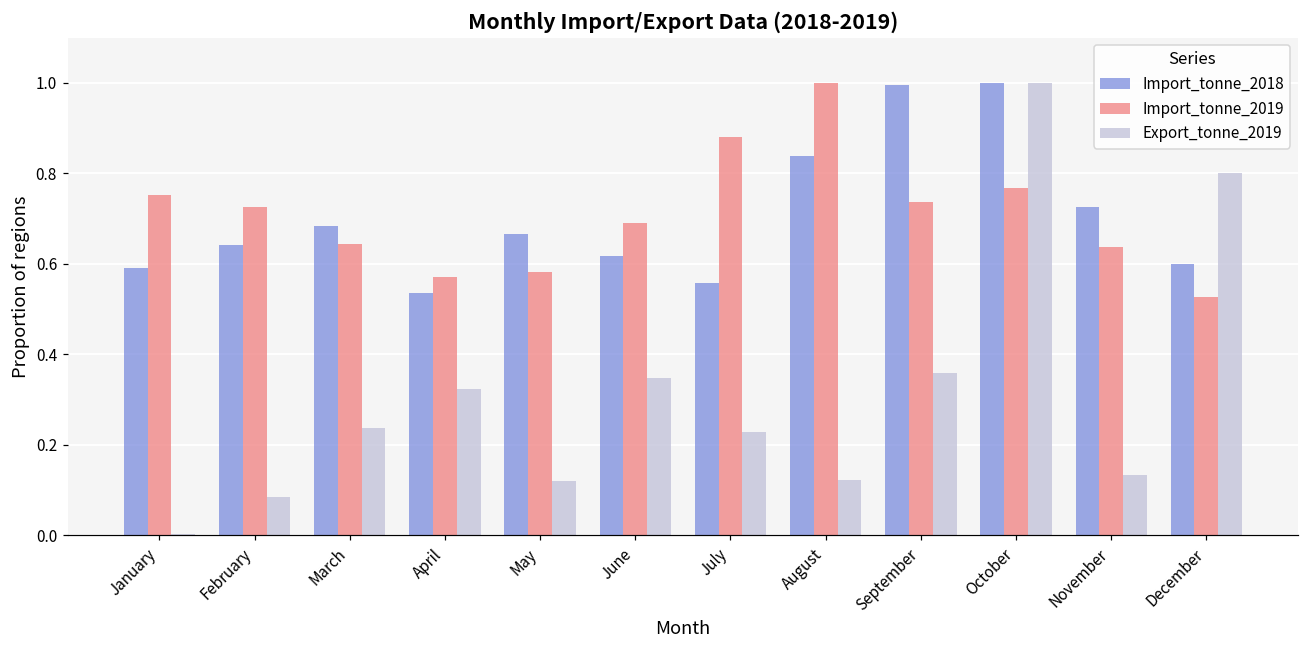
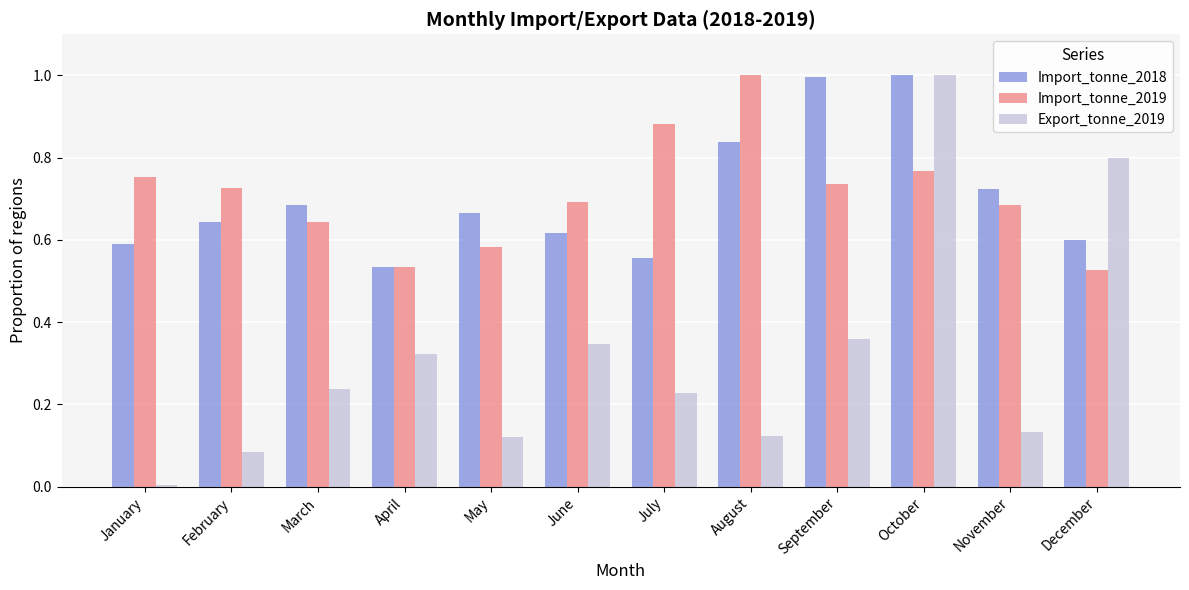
  {
    "Import_tonne_2018": {
      "January": 0.59,
      "February": 0.64,
      "March": 0.68,
      "April": 0.53,
      "May": 0.67,
      "June": 0.62,
      "July": 0.56,
      "August": 0.84,
      "September": 1.00,
      "October": 1.00,
      "November": 0.72,
      "December": 0.60
    },
    "Import_tonne_2019": {
      "January": 0.75,
      "February": 0.73,
      "March": 0.64,
-     "April": 0.57,
+     "April": 0.53,
      "May": 0.58,
      "June": 0.69,
      "July": 0.88,
      "August": 1.00,
      "September": 0.74,
      "October": 0.77,
-     "November": 0.64,
+     "November": 0.68,
      "December": 0.53
    },
    "Export_tonne_2019": {
      "February": 0.09,
      "March": 0.24,
      "April": 0.32,
      "May": 0.12,
      "June": 0.35,
      "July": 0.23,
      "August": 0.12,
      "September": 0.36,
      "October": 1.00,
      "November": 0.13,
      "December": 0.80
    }
  }
